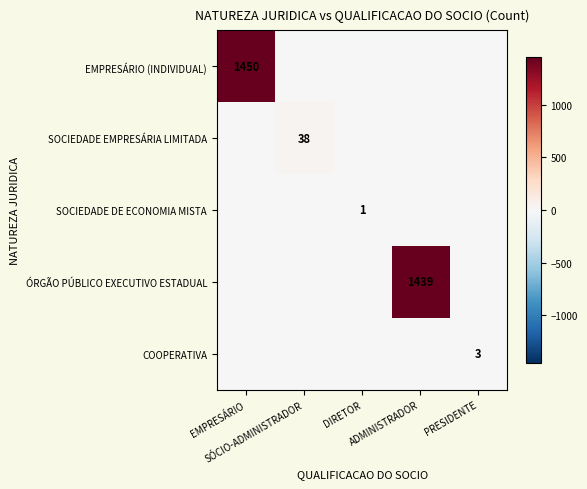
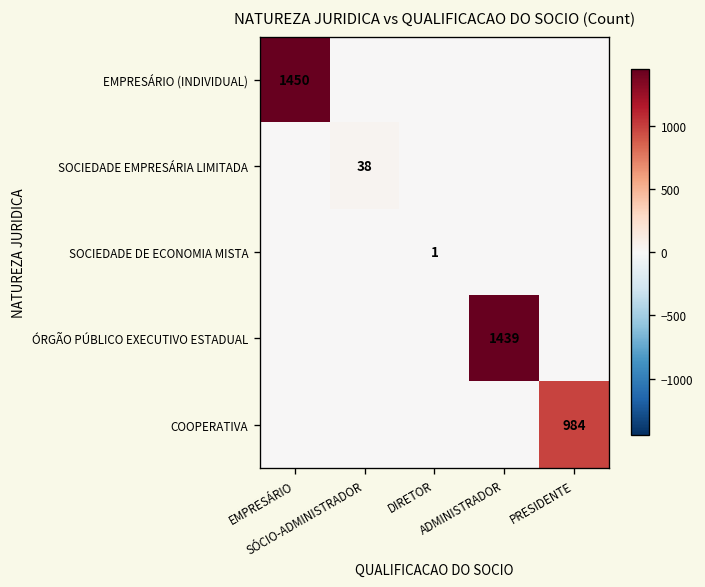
  {
    "EMPRESÁRIO (INDIVIDUAL)": {
      "EMPRESÁRIO": 1450
    },
    "SOCIEDADE EMPRESÁRIA LIMITADA": {
      "SÓCIO-ADMINISTRADOR": 38
    },
    "SOCIEDADE DE ECONOMIA MISTA": {
      "DIRETOR": 1
    },
    "ÓRGÃO PÚBLICO EXECUTIVO ESTADUAL": {
      "ADMINISTRADOR": 1439
    },
    "COOPERATIVA": {
-     "PRESIDENTE": 3
+     "PRESIDENTE": 984
    }
  }
